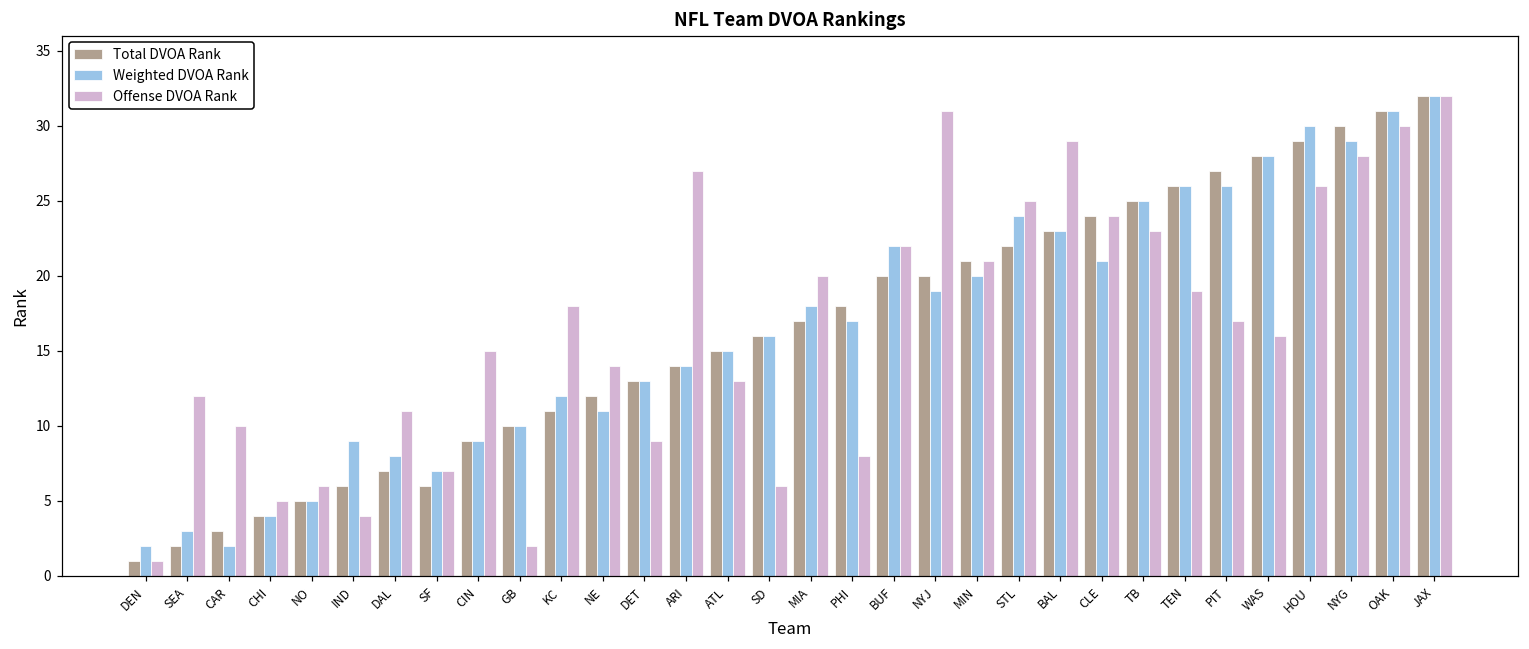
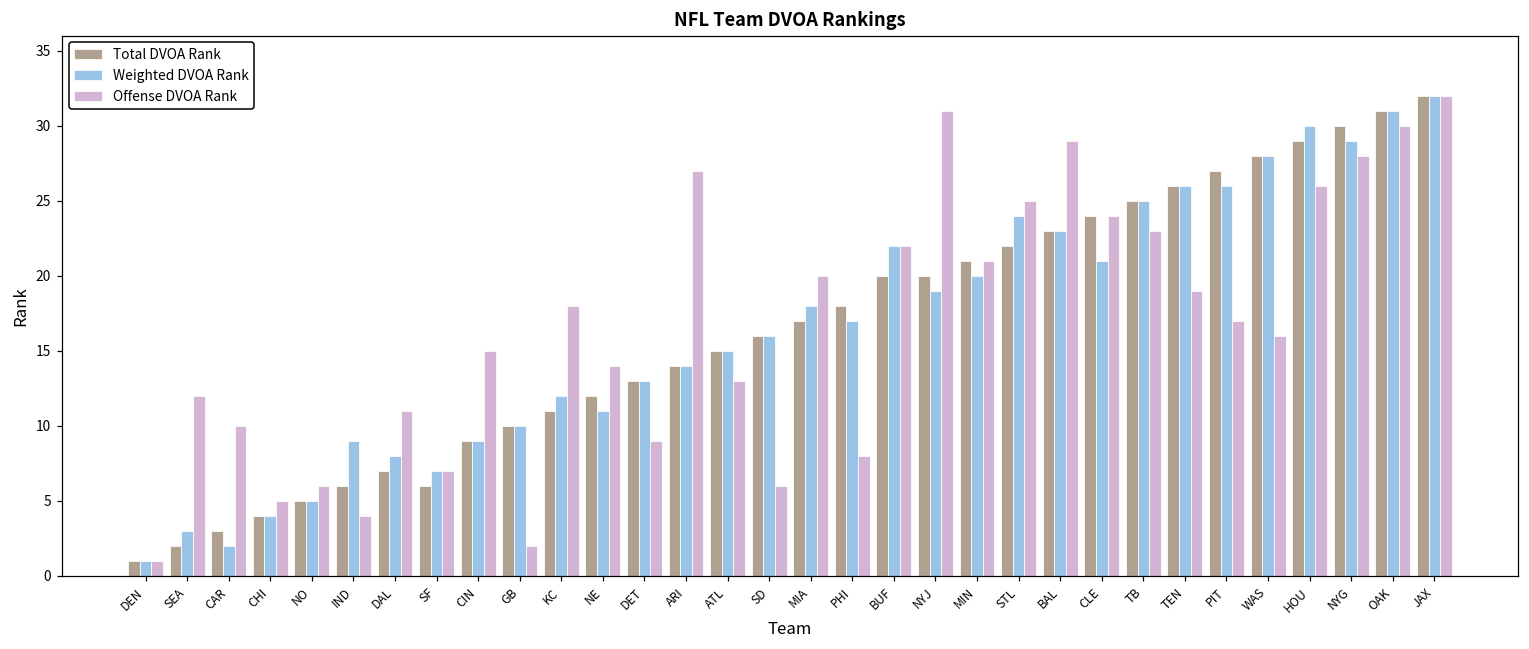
  {
    "Total DVOA Rank": {
      "DEN": 1,
      "SEA": 2,
      "CAR": 3,
      "CHI": 4,
      "NO": 5,
      "IND": 6,
      "DAL": 7,
      "SF": 6,
      "CIN": 9,
      "GB": 10,
      "KC": 11,
      "NE": 12,
      "DET": 13,
      "ARI": 14,
      "ATL": 15,
      "SD": 16,
      "MIA": 17,
      "PHI": 18,
      "BUF": 20,
      "NYJ": 20,
      "MIN": 21,
      "STL": 22,
      "BAL": 23,
      "CLE": 24,
      "TB": 25,
      "TEN": 26,
      "PIT": 27,
      "WAS": 28,
      "HOU": 29,
      "NYG": 30,
      "OAK": 31,
      "JAX": 32
    },
    "Weighted DVOA Rank": {
-     "DEN": 2,
+     "DEN": 1,
      "SEA": 3,
      "CAR": 2,
      "CHI": 4,
      "NO": 5,
      "IND": 9,
      "DAL": 8,
      "SF": 7,
      "CIN": 9,
      "GB": 10,
      "KC": 12,
      "NE": 11,
      "DET": 13,
      "ARI": 14,
      "ATL": 15,
      "SD": 16,
      "MIA": 18,
      "PHI": 17,
      "BUF": 22,
      "NYJ": 19,
      "MIN": 20,
      "STL": 24,
      "BAL": 23,
      "CLE": 21,
      "TB": 25,
      "TEN": 26,
      "PIT": 26,
      "WAS": 28,
      "HOU": 30,
      "NYG": 29,
      "OAK": 31,
      "JAX": 32
    },
    "Offense DVOA Rank": {
      "DEN": 1,
      "SEA": 12,
      "CAR": 10,
      "CHI": 5,
      "NO": 6,
      "IND": 4,
      "DAL": 11,
      "SF": 7,
      "CIN": 15,
      "GB": 2,
      "KC": 18,
      "NE": 14,
      "DET": 9,
      "ARI": 27,
      "ATL": 13,
      "SD": 6,
      "MIA": 20,
      "PHI": 8,
      "BUF": 22,
      "NYJ": 31,
      "MIN": 21,
      "STL": 25,
      "BAL": 29,
      "CLE": 24,
      "TB": 23,
      "TEN": 19,
      "PIT": 17,
      "WAS": 16,
      "HOU": 26,
      "NYG": 28,
      "OAK": 30,
      "JAX": 32
    }
  }
